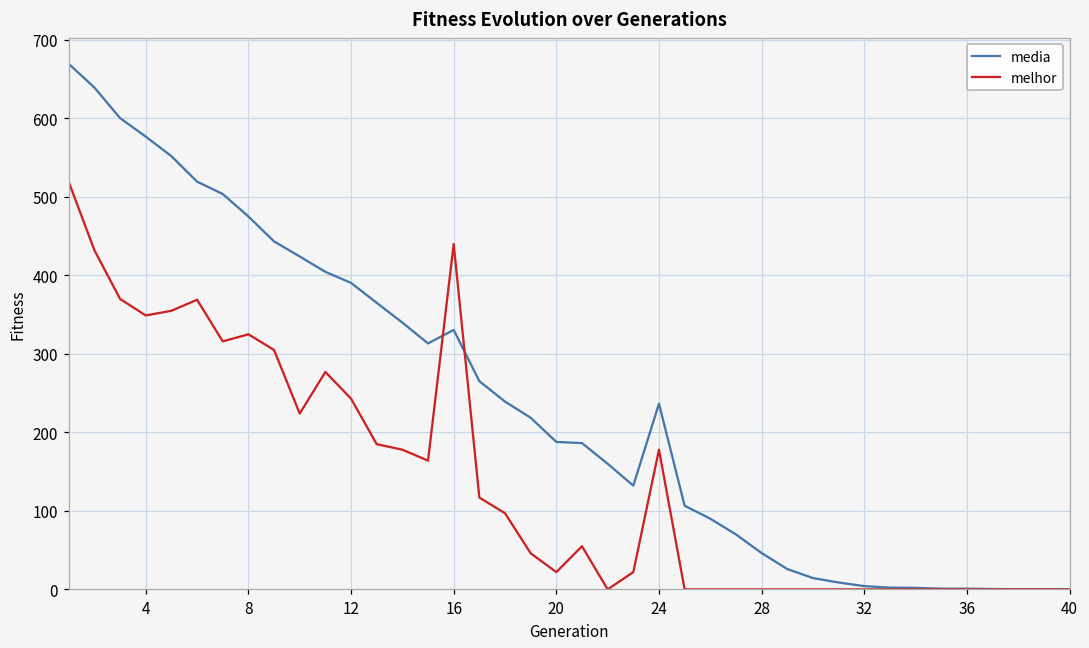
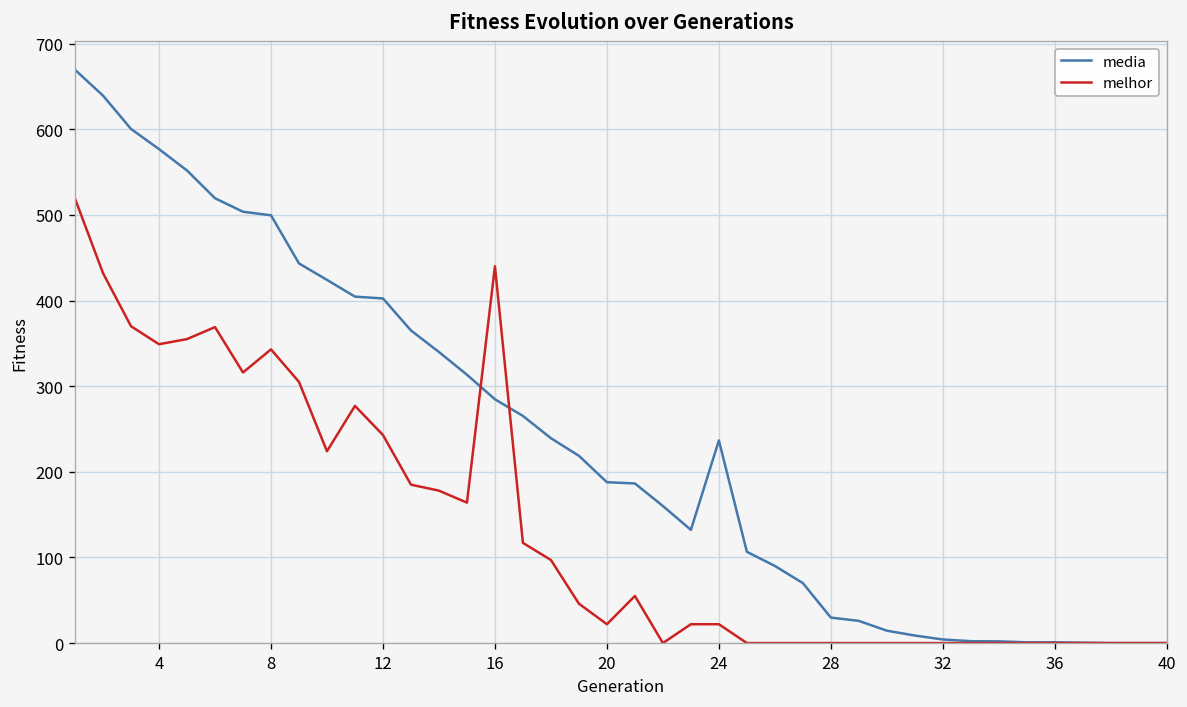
  {
    "media": {
      "4": 580,
-     "8": 480,
-     "12": 390,
-     "16": 330,
+     "8": 500,
+     "12": 400,
+     "16": 280,
      "20": 190,
      "24": 240,
-     "28": 50,
+     "28": 30,
      "32": 0
    },
    "melhor": {
      "4": 350,
-     "8": 330,
+     "8": 340,
      "12": 240,
      "16": 440,
      "20": 20,
-     "24": 180,
+     "24": 20,
      "28": 0,
      "32": 0
    }
  }
